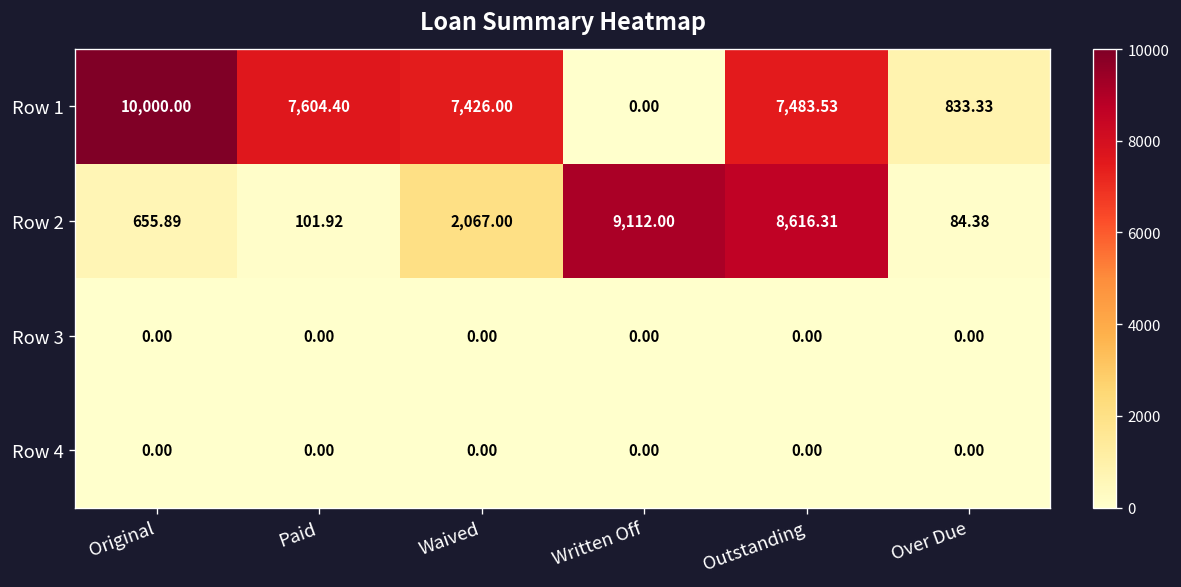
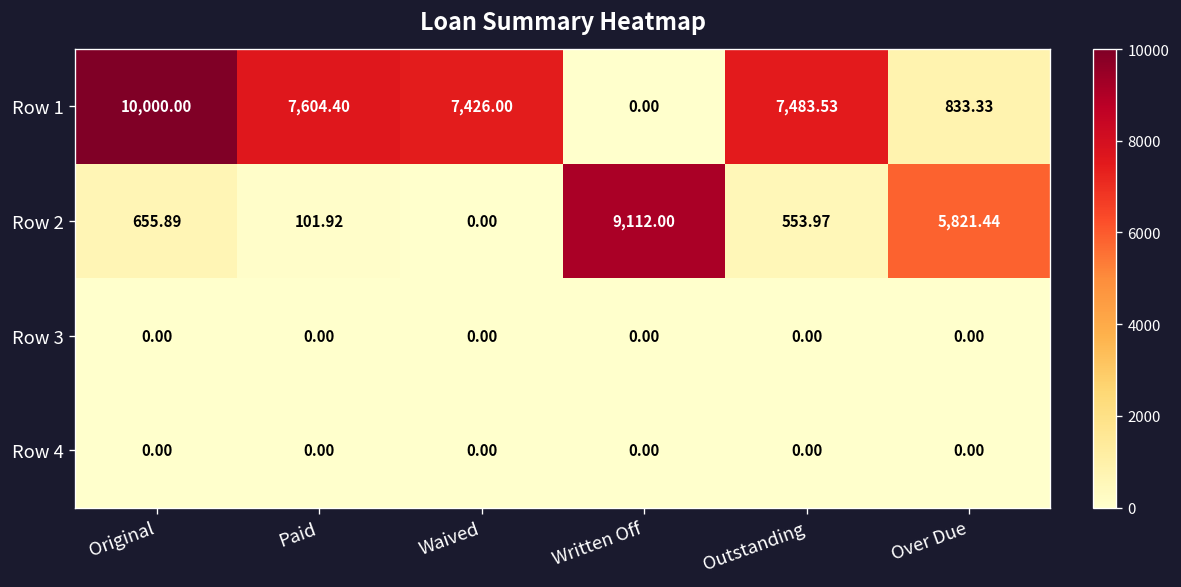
  {
    "Row 1": {
      "Original": "10,000.00",
      "Paid": "7,604.40",
      "Waived": "7,426.00",
      "Written Off": "0.00",
      "Outstanding": "7,483.53",
      "Over Due": "833.33"
    },
    "Row 2": {
      "Original": "655.89",
      "Paid": "101.92",
-     "Waived": "2,067.00",
+     "Waived": "0.00",
      "Written Off": "9,112.00",
-     "Outstanding": "8,616.31",
-     "Over Due": "84.38"
+     "Outstanding": "553.97",
+     "Over Due": "5,821.44"
    },
    "Row 3": {
      "Original": "0.00",
      "Paid": "0.00",
      "Waived": "0.00",
      "Written Off": "0.00",
      "Outstanding": "0.00",
      "Over Due": "0.00"
    },
    "Row 4": {
      "Original": "0.00",
      "Paid": "0.00",
      "Waived": "0.00",
      "Written Off": "0.00",
      "Outstanding": "0.00",
      "Over Due": "0.00"
    }
  }
